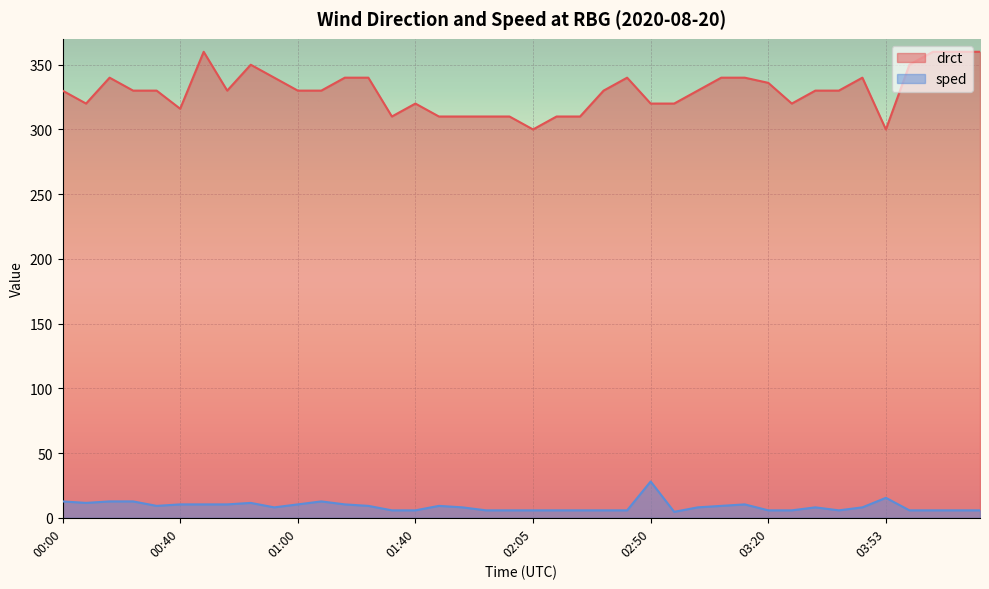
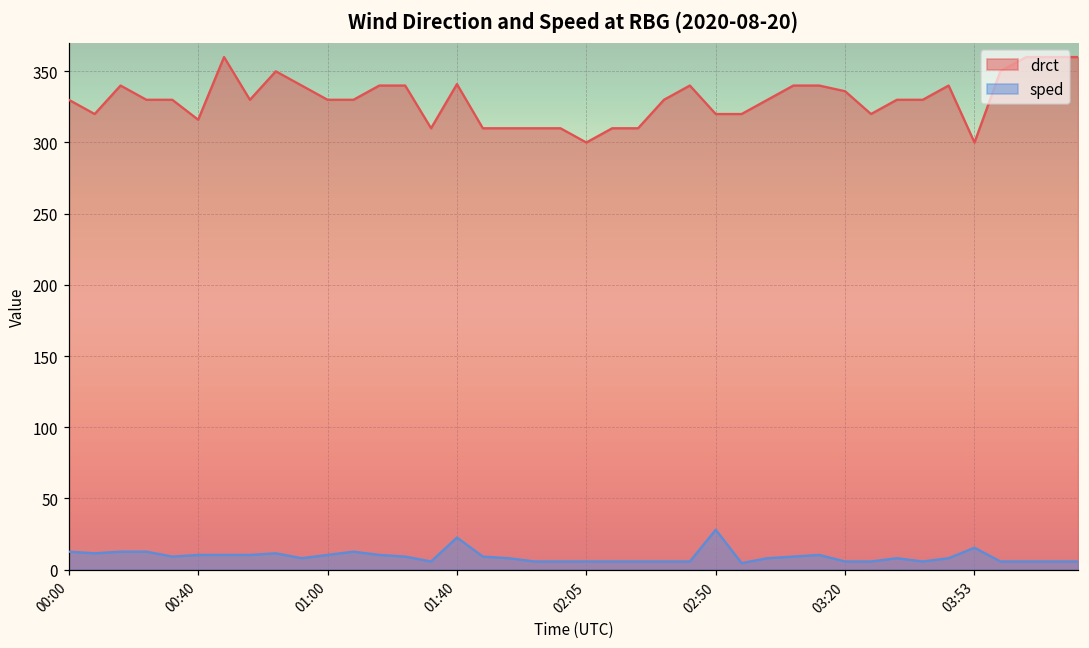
  {
    "drct": {
      "00:00": 330,
      "00:40": 316,
      "01:00": 330,
-     "01:40": 320,
+     "01:40": 341,
      "02:05": 300,
      "02:50": 320,
      "03:20": 336,
      "03:53": 300
    },
    "sped": {
      "00:00": 13,
      "00:40": 10,
      "01:00": 10,
-     "01:40": 6,
+     "01:40": 23,
      "02:05": 6,
      "02:50": 28,
      "03:20": 6,
      "03:53": 15
    }
  }
